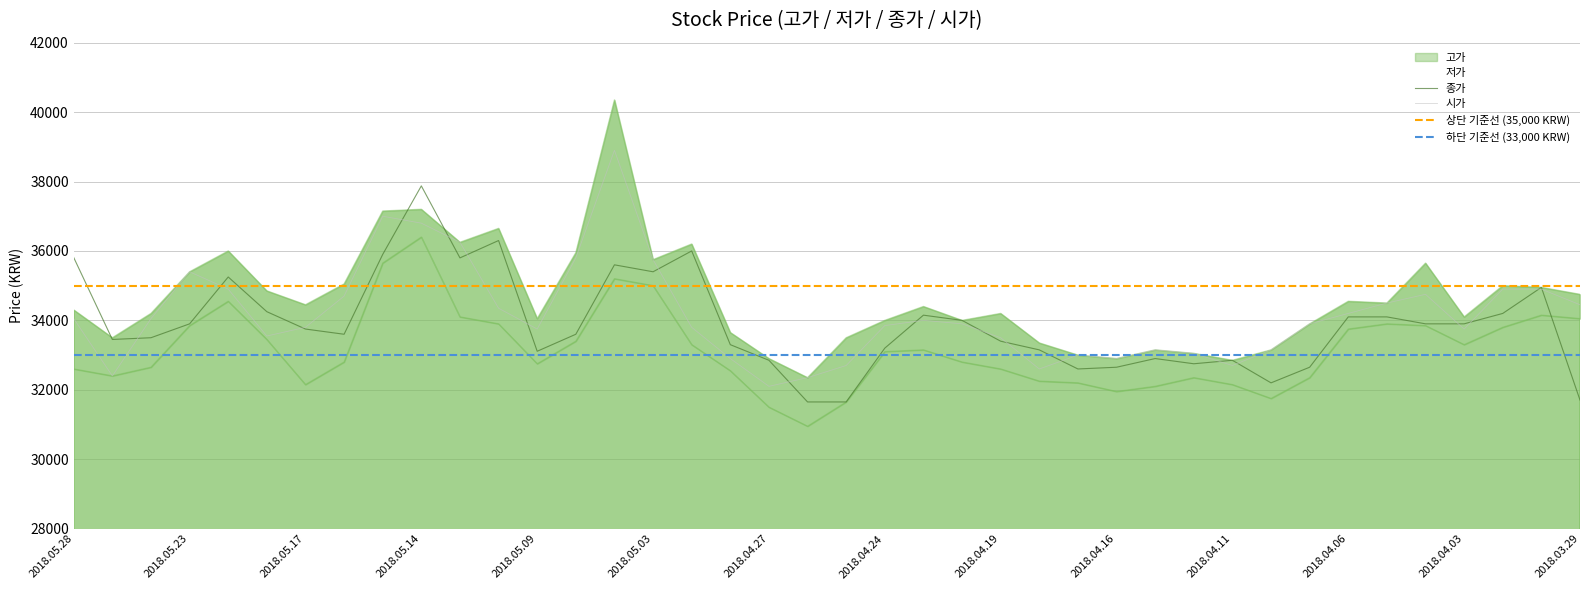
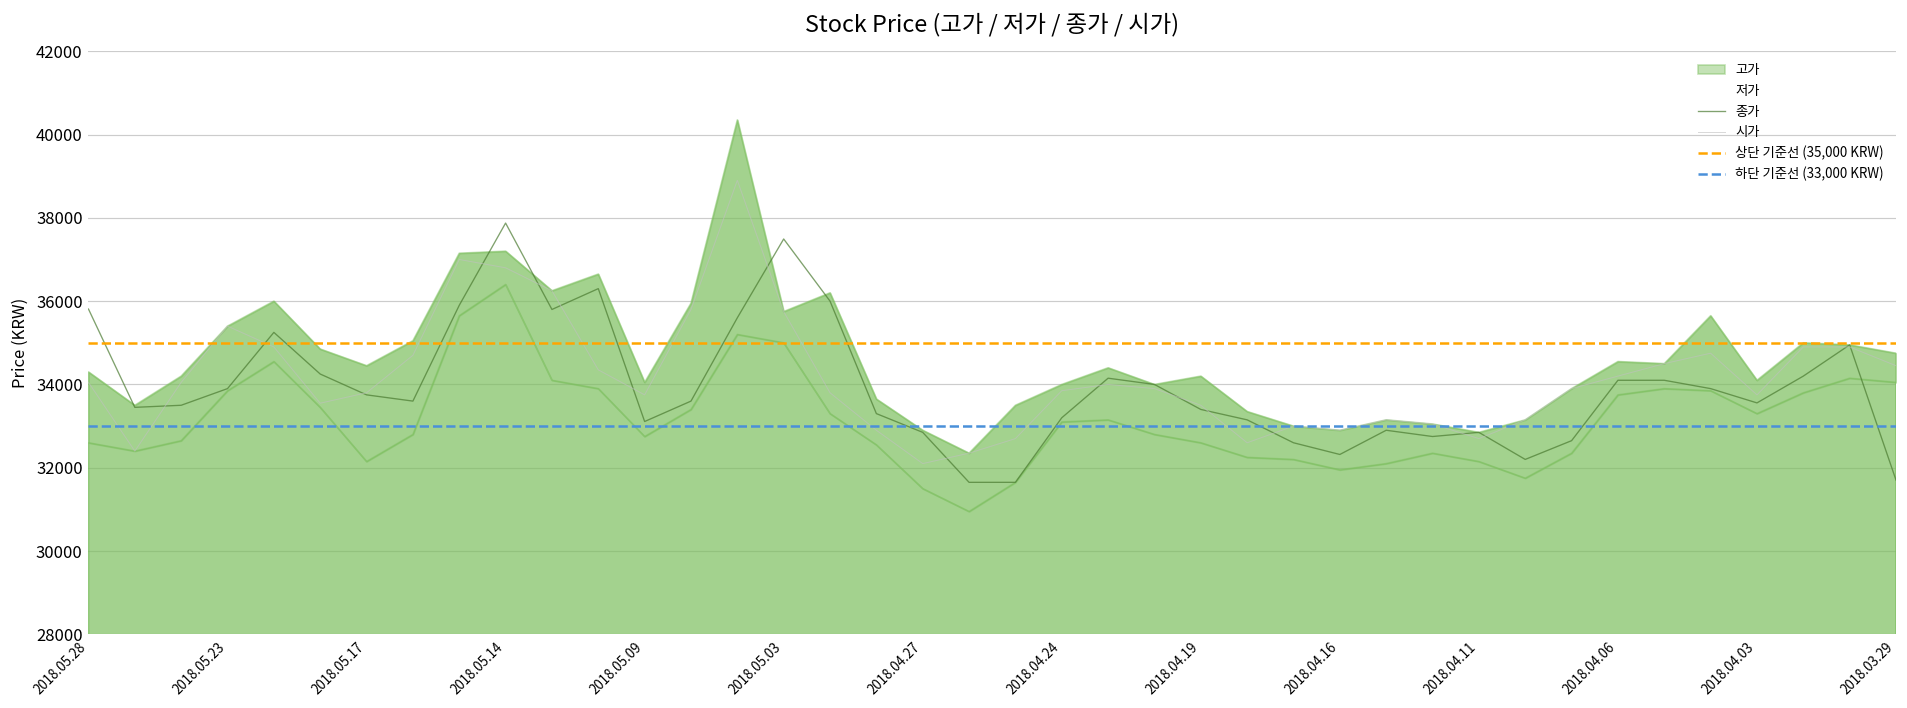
  {
    "종가": {
      "2018.05.28": 35800,
      "2018.05.14": 37900,
      "2018.05.09": 33100,
-     "2018.05.03": 35400,
+     "2018.05.03": 37500,
      "2018.04.24": 33200,
      "2018.04.19": 33400,
-     "2018.04.16": 32700,
+     "2018.04.16": 32300,
      "2018.04.06": 34100,
-     "2018.04.03": 33900,
+     "2018.04.03": 33600,
      "2018.03.29": 31700
    }
  }
